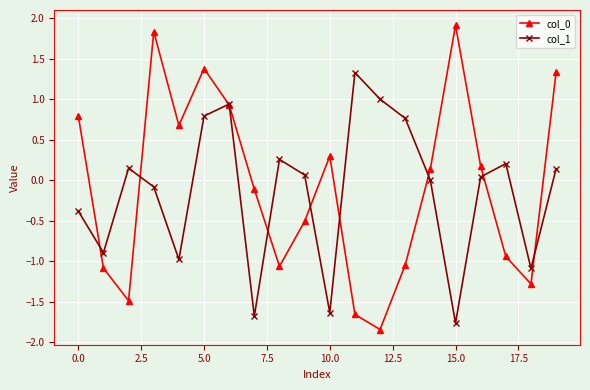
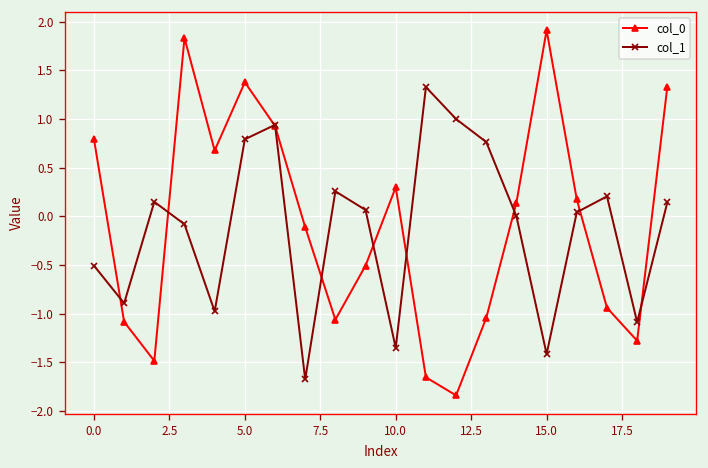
  {
    "col_0": {
      "0.0": 0.8,
      "5.0": 1.4,
      "10.0": 0.3,
      "15.0": 1.9
    },
    "col_1": {
-     "0.0": -0.4,
+     "0.0": -0.5,
      "5.0": 0.8,
-     "10.0": -1.6,
-     "15.0": -1.8
+     "10.0": -1.4,
+     "15.0": -1.4
    }
  }
